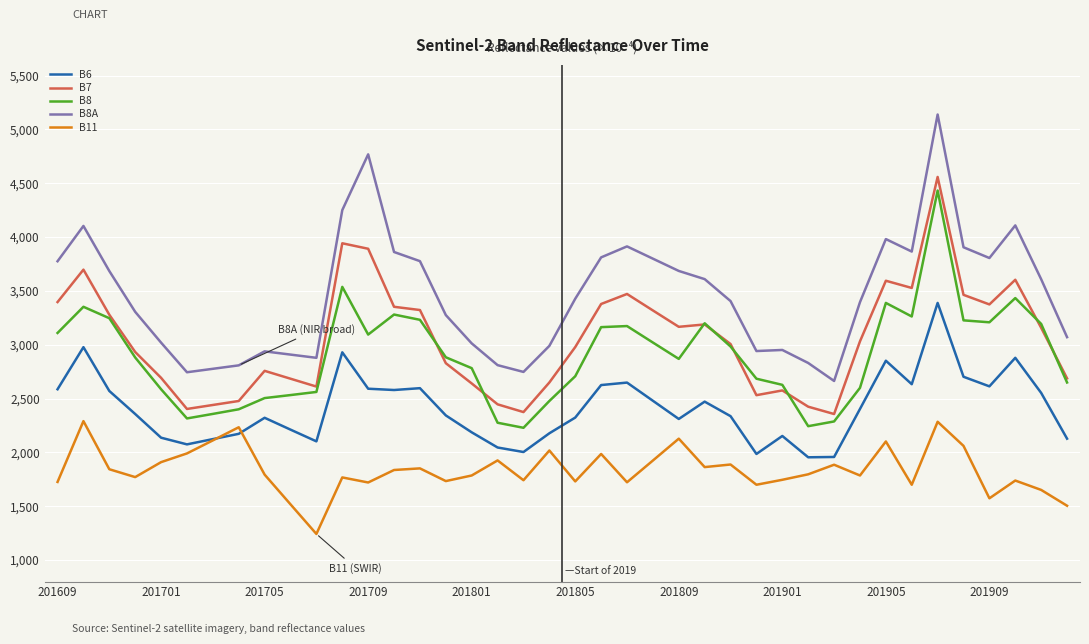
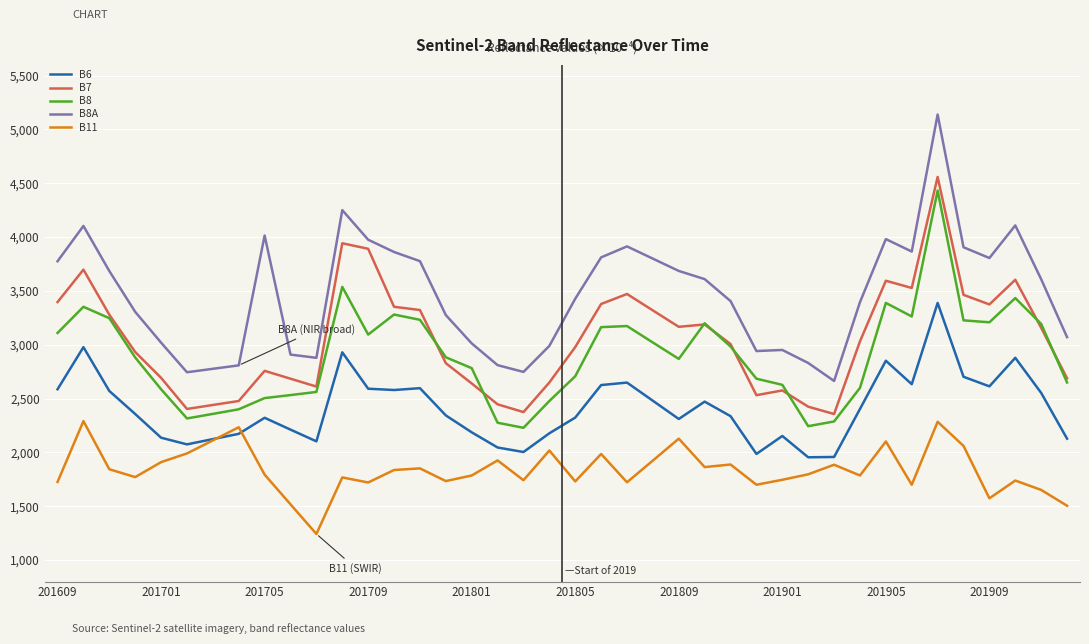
  {
    "B6": {
      "201609": "2,590",
      "201701": "2,140",
      "201705": "2,320",
      "201709": "2,590",
      "201801": "2,190",
      "201805": "2,320",
      "201809": "2,310",
      "201901": "2,150",
      "201905": "2,850",
      "201909": "2,610"
    },
    "B7": {
      "201609": "3,400",
      "201701": "2,690",
      "201705": "2,760",
      "201709": "3,890",
      "201801": "2,640",
      "201805": "2,980",
      "201809": "3,170",
      "201901": "2,580",
      "201905": "3,600",
      "201909": "3,380"
    },
    "B8": {
      "201609": "3,110",
      "201701": "2,590",
      "201705": "2,510",
      "201709": "3,100",
      "201801": "2,780",
      "201805": "2,710",
      "201809": "2,870",
      "201901": "2,630",
      "201905": "3,390",
      "201909": "3,210"
    },
    "B8A": {
      "201609": "3,780",
      "201701": "3,020",
-     "201705": "2,940",
-     "201709": "4,770",
+     "201705": "4,020",
+     "201709": "3,980",
      "201801": "3,010",
      "201805": "3,430",
      "201809": "3,690",
      "201901": "2,950",
      "201905": "3,980",
      "201909": "3,810"
    },
    "B11": {
      "201609": "1,730",
      "201701": "1,910",
      "201705": "1,790",
      "201709": "1,720",
      "201801": "1,790",
      "201805": "1,730",
      "201809": "2,130",
      "201901": "1,750",
      "201905": "2,100",
      "201909": "1,570"
    }
  }
